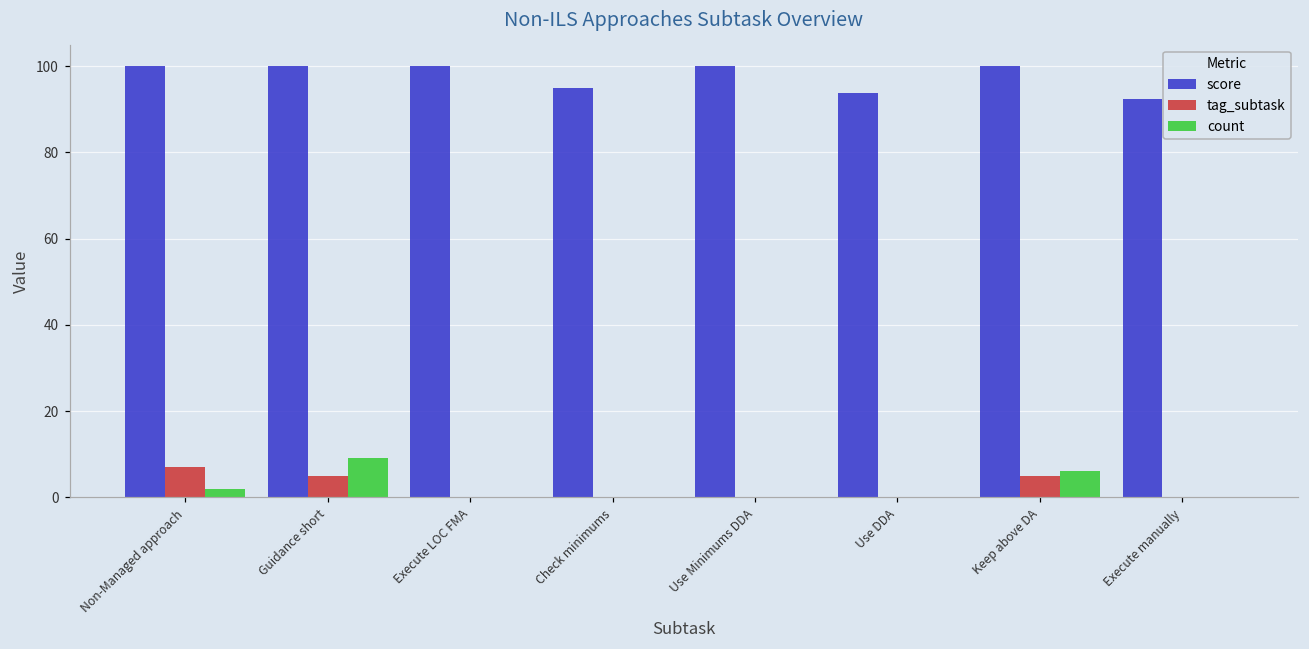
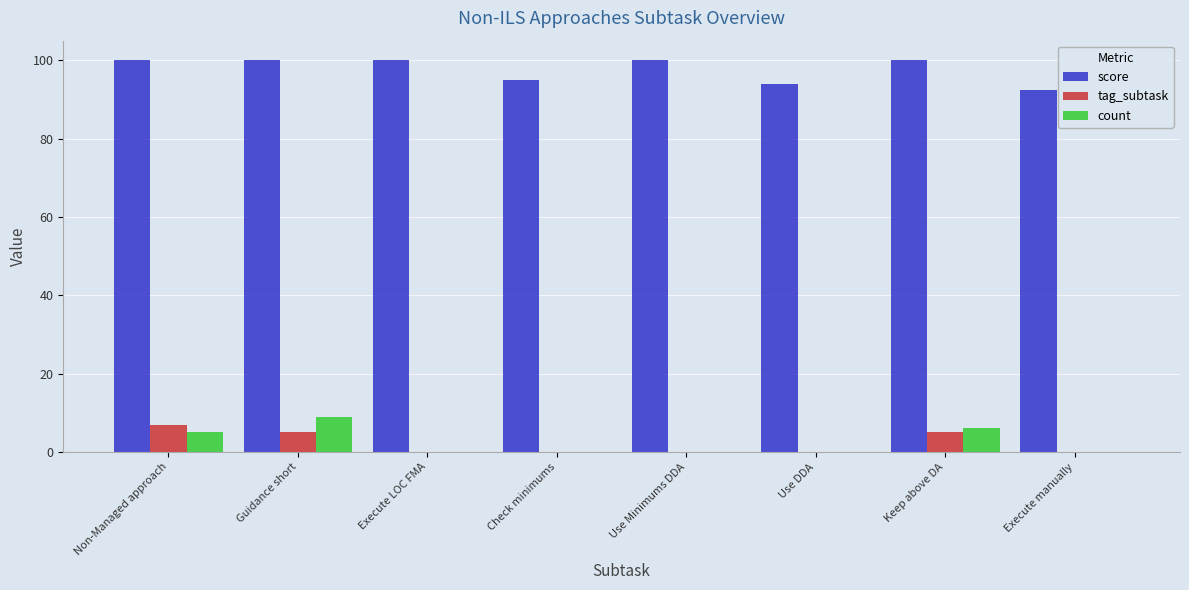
  {
    "score": {
      "Non-Managed approach": 100,
      "Guidance short": 100,
      "Execute LOC FMA": 100,
      "Check minimums": 95,
      "Use Minimums DDA": 100,
      "Use DDA": 94,
      "Keep above DA": 100,
      "Execute manually": 92
    },
    "tag_subtask": {
      "Non-Managed approach": 7,
      "Guidance short": 5,
      "Execute LOC FMA": 0,
      "Check minimums": 0,
      "Use Minimums DDA": 0,
      "Use DDA": 0,
      "Keep above DA": 5,
      "Execute manually": 0
    },
    "count": {
-     "Non-Managed approach": 2,
+     "Non-Managed approach": 5,
      "Guidance short": 9,
      "Execute LOC FMA": 0,
      "Check minimums": 0,
      "Use Minimums DDA": 0,
      "Use DDA": 0,
      "Keep above DA": 6,
      "Execute manually": 0
    }
  }
